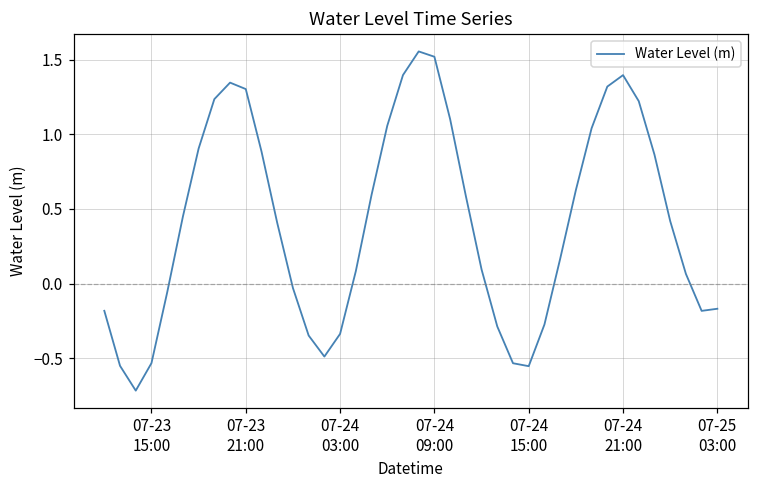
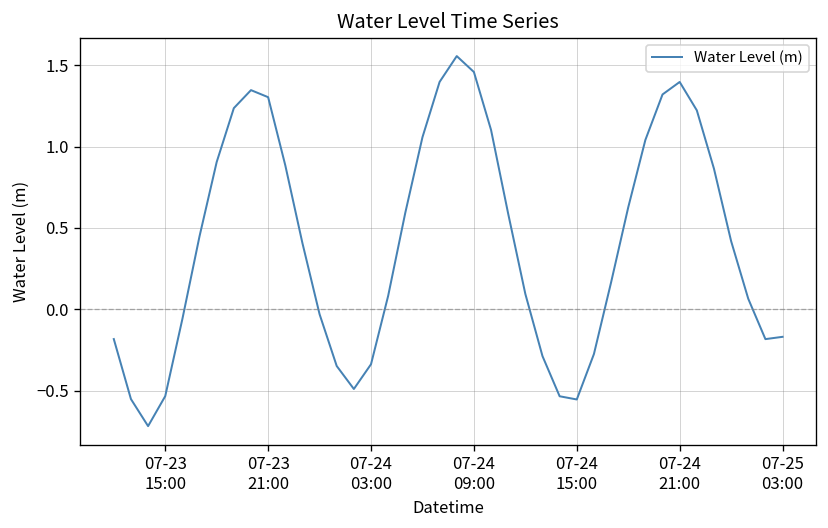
  {
    "07-23 15:00": -0.53,
    "07-23 21:00": 1.30,
    "07-24 03:00": -0.34,
-   "07-24 09:00": 1.52,
+   "07-24 09:00": 1.46,
    "07-24 15:00": -0.55,
    "07-24 21:00": 1.40,
    "07-25 03:00": -0.17
  }
